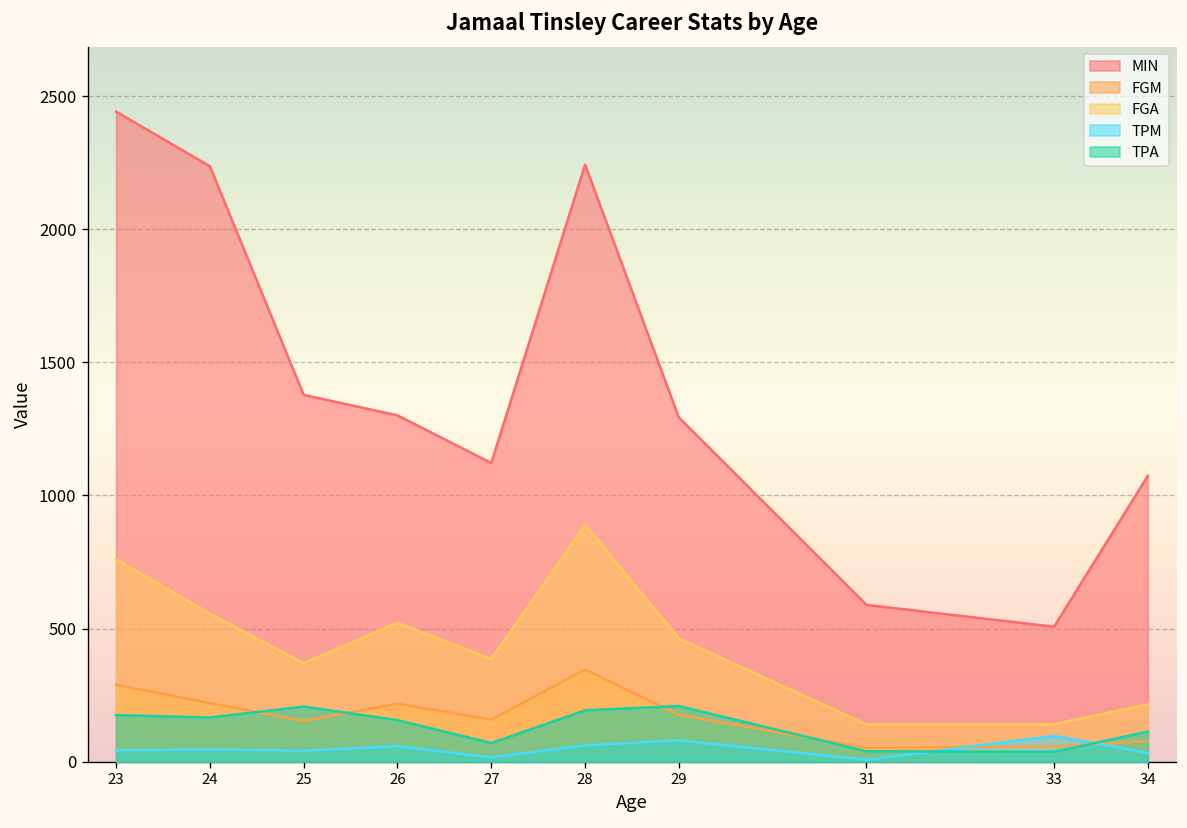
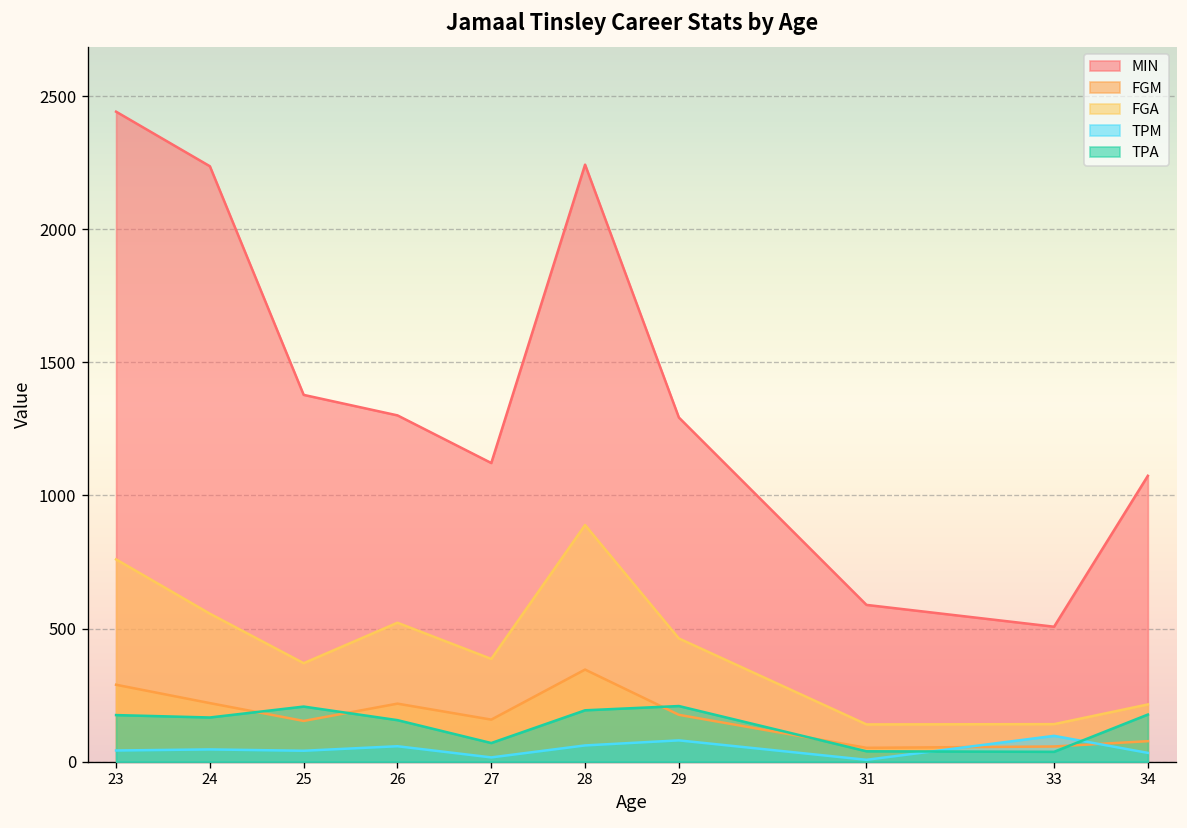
  {
    "TPM": {
      "23": 40,
      "24": 50,
      "25": 40,
      "26": 60,
      "27": 20,
      "28": 60,
      "29": 80,
      "31": 10,
      "33": 100,
      "34": 30
    },
    "TPA": {
      "23": 180,
      "24": 170,
      "25": 210,
      "26": 160,
      "27": 70,
      "28": 190,
      "29": 210,
      "31": 40,
      "33": 40,
-     "34": 110
+     "34": 180
    }
  }
